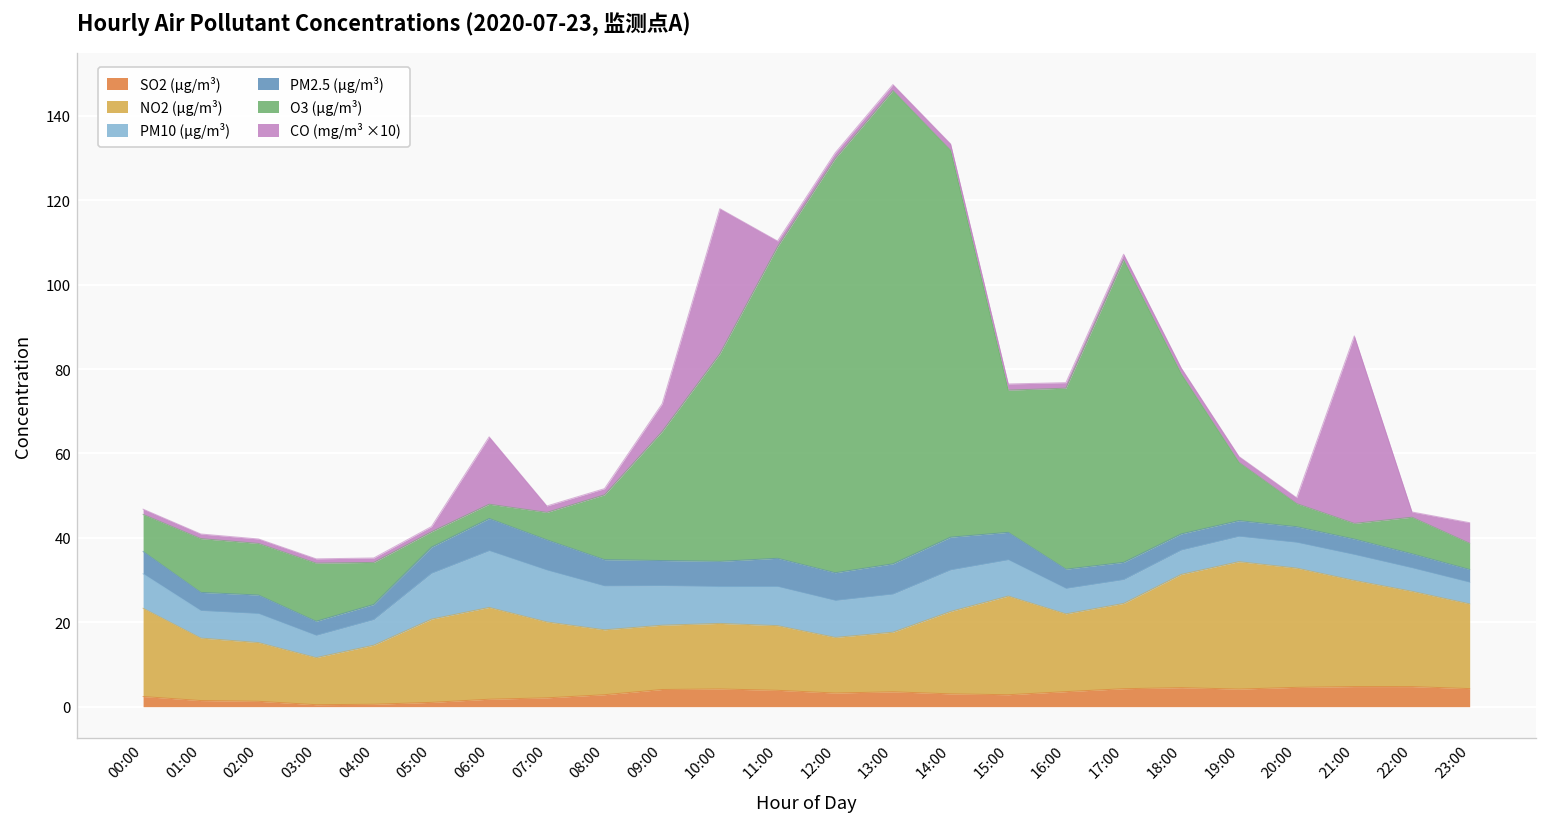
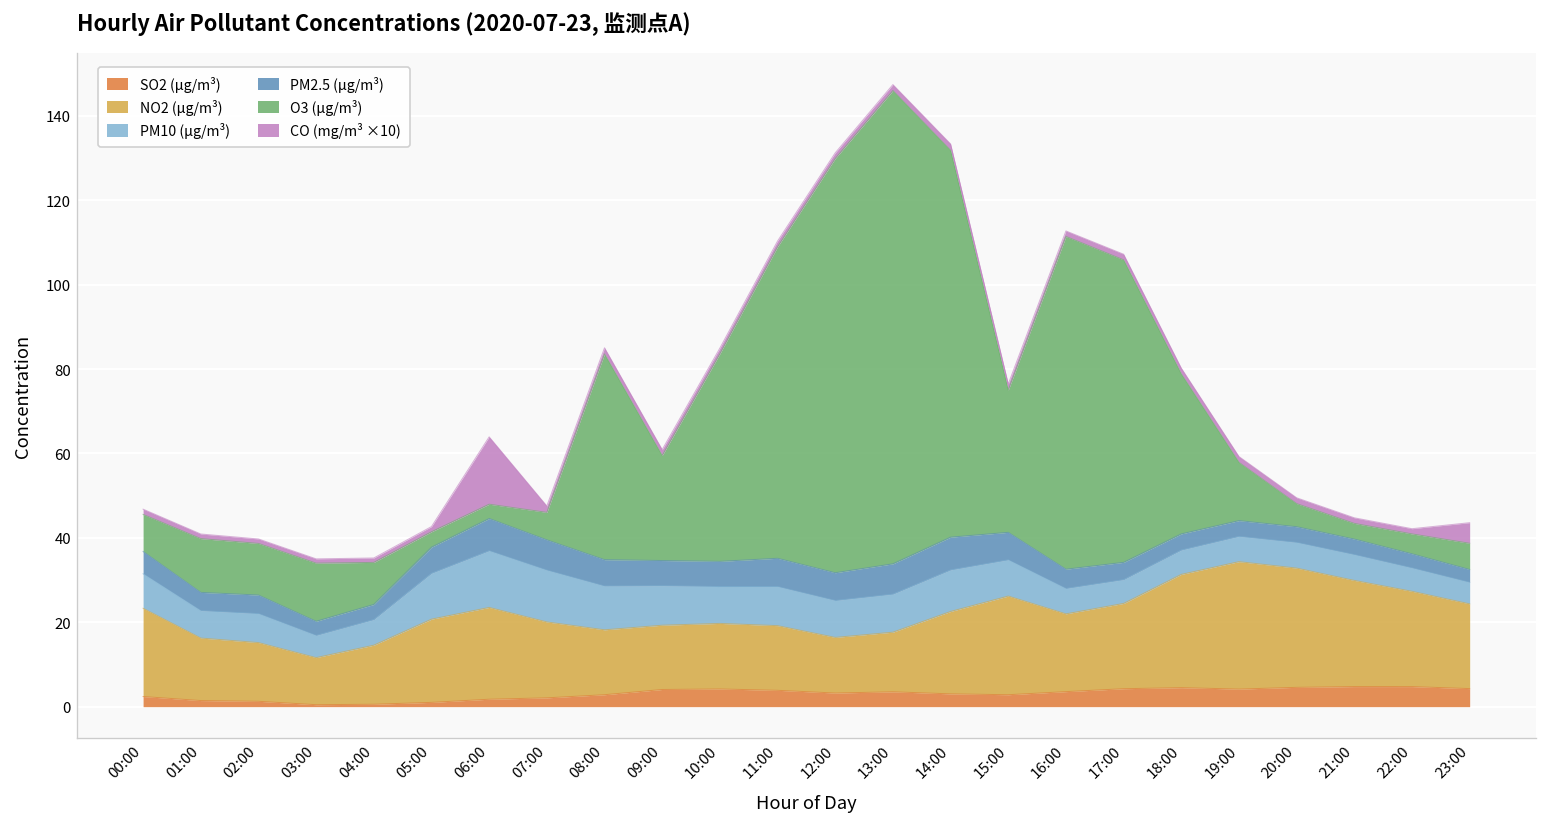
  {
    "O3 (μg/m³)": {
      "00:00": 9,
      "01:00": 13,
      "02:00": 12,
      "03:00": 14,
      "04:00": 10,
      "05:00": 4,
      "06:00": 3,
      "07:00": 7,
-     "08:00": 15,
-     "09:00": 31,
+     "08:00": 49,
+     "09:00": 25,
      "10:00": 49,
      "11:00": 74,
      "12:00": 98,
      "13:00": 112,
      "14:00": 92,
      "15:00": 34,
-     "16:00": 43,
+     "16:00": 79,
      "17:00": 72,
      "18:00": 38,
      "19:00": 14,
      "20:00": 5,
      "21:00": 4,
-     "22:00": 9,
+     "22:00": 5,
      "23:00": 6
    },
    "CO (mg/m³ ×10)": {
      "00:00": 1,
      "01:00": 1,
      "02:00": 1,
      "03:00": 1,
      "04:00": 1,
      "05:00": 1,
      "06:00": 16,
      "07:00": 2,
      "08:00": 1,
-     "09:00": 7,
-     "10:00": 34,
+     "09:00": 1,
+     "10:00": 1,
      "11:00": 1,
      "12:00": 1,
      "13:00": 1,
      "14:00": 2,
      "15:00": 1,
      "16:00": 1,
      "17:00": 1,
      "18:00": 1,
      "19:00": 1,
      "20:00": 1,
-     "21:00": 44,
+     "21:00": 1,
      "22:00": 1,
      "23:00": 5
    }
  }
